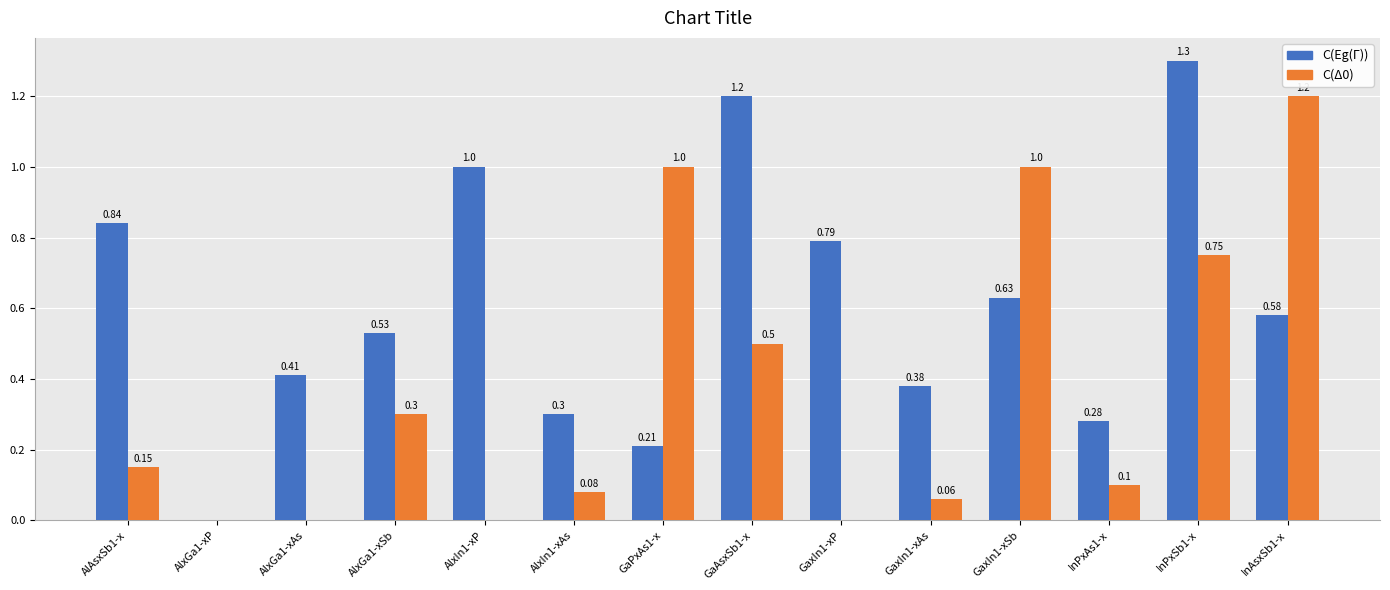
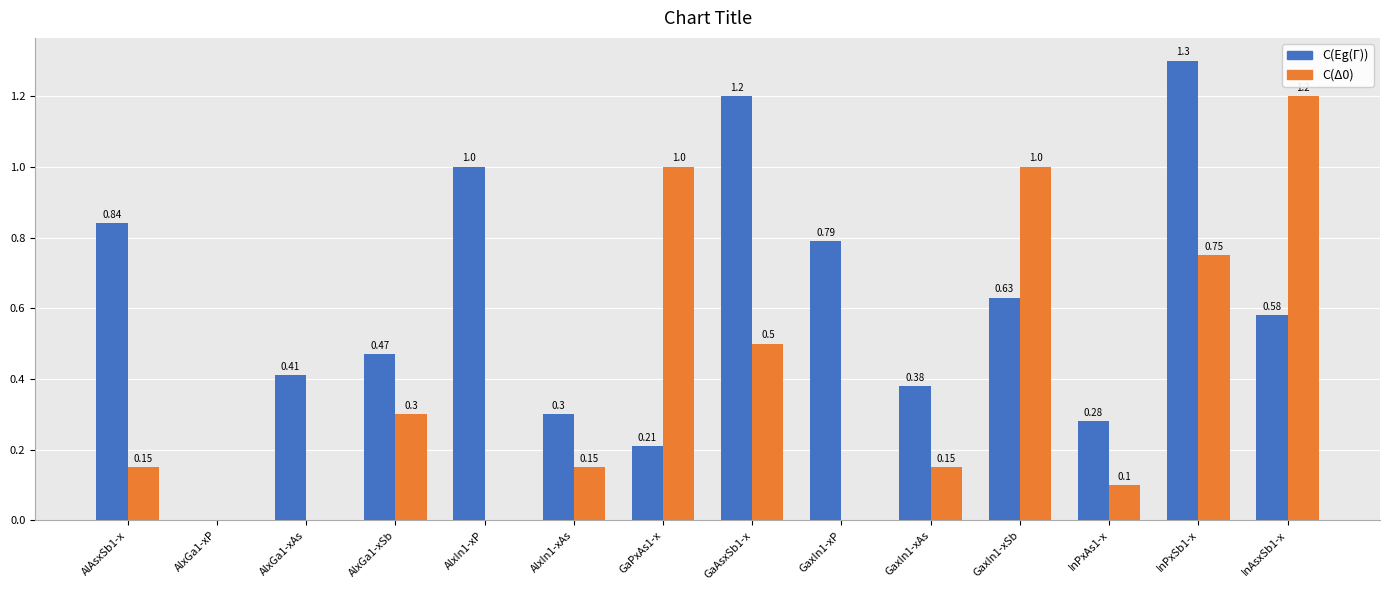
  {
    "C(Eg(Γ))": {
      "AlAsxSb1-x": 0.84,
      "AlxGa1-xAs": 0.41,
-     "AlxGa1-xSb": 0.53,
+     "AlxGa1-xSb": 0.47,
      "AlxIn1-xP": 1.0,
      "AlxIn1-xAs": 0.3,
      "GaPxAs1-x": 0.21,
      "GaAsxSb1-x": 1.2,
      "GaxIn1-xP": 0.79,
      "GaxIn1-xAs": 0.38,
      "GaxIn1-xSb": 0.63,
      "InPxAs1-x": 0.28,
      "InPxSb1-x": 1.3,
      "InAsxSb1-x": 0.58
    },
    "C(Δ0)": {
      "AlAsxSb1-x": 0.15,
      "AlxGa1-xSb": 0.3,
-     "AlxIn1-xAs": 0.08,
+     "AlxIn1-xAs": 0.15,
      "GaPxAs1-x": 1.0,
      "GaAsxSb1-x": 0.5,
-     "GaxIn1-xAs": 0.06,
+     "GaxIn1-xAs": 0.15,
      "GaxIn1-xSb": 1.0,
      "InPxAs1-x": 0.1,
      "InPxSb1-x": 0.75
    }
  }
